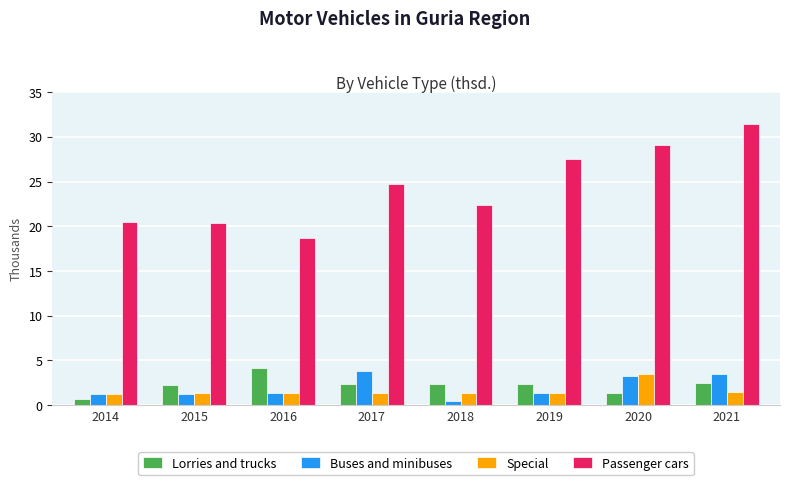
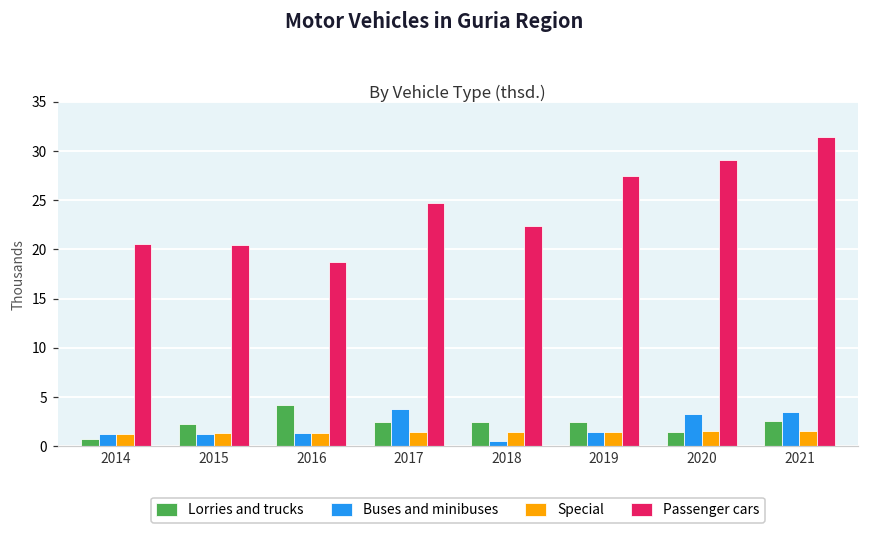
  {
    "Lorries and trucks": {
      "2014": 1,
      "2015": 2,
      "2016": 4,
      "2017": 2,
      "2018": 2,
      "2019": 2,
      "2020": 1,
      "2021": 3
    },
    "Buses and minibuses": {
      "2014": 1,
      "2015": 1,
      "2016": 1,
      "2017": 4,
      "2018": 1,
      "2019": 1,
      "2020": 3,
      "2021": 4
    },
    "Special": {
      "2014": 1,
      "2015": 1,
      "2016": 1,
      "2017": 1,
      "2018": 1,
      "2019": 1,
-     "2020": 4,
+     "2020": 2,
      "2021": 2
    },
    "Passenger cars": {
      "2014": 21,
      "2015": 20,
      "2016": 19,
      "2017": 25,
      "2018": 22,
      "2019": 28,
      "2020": 29,
      "2021": 31
    }
  }
